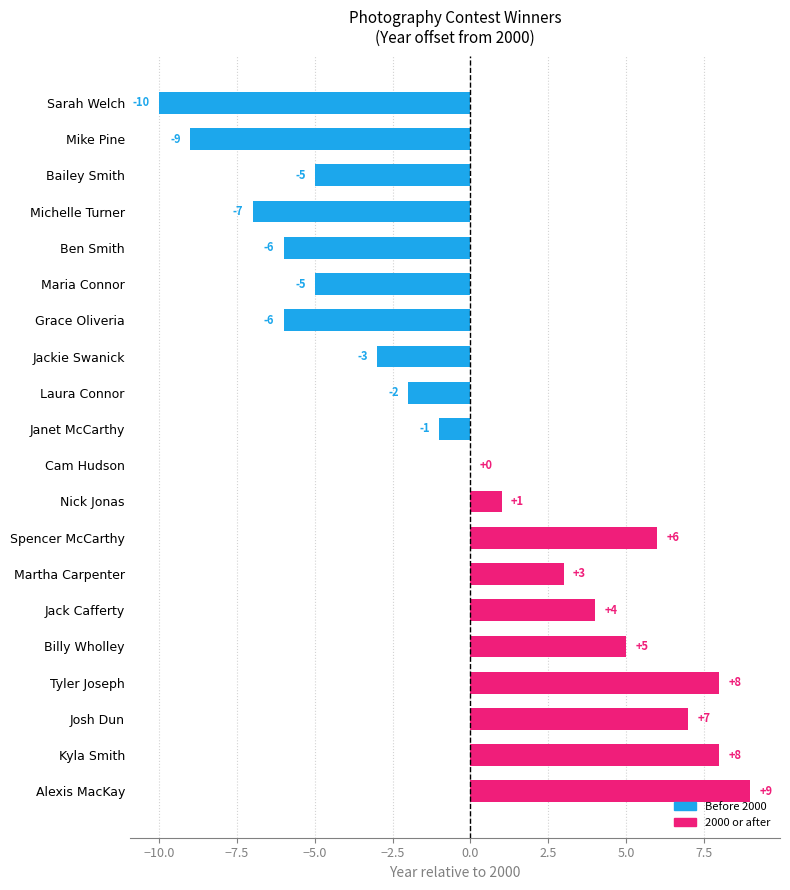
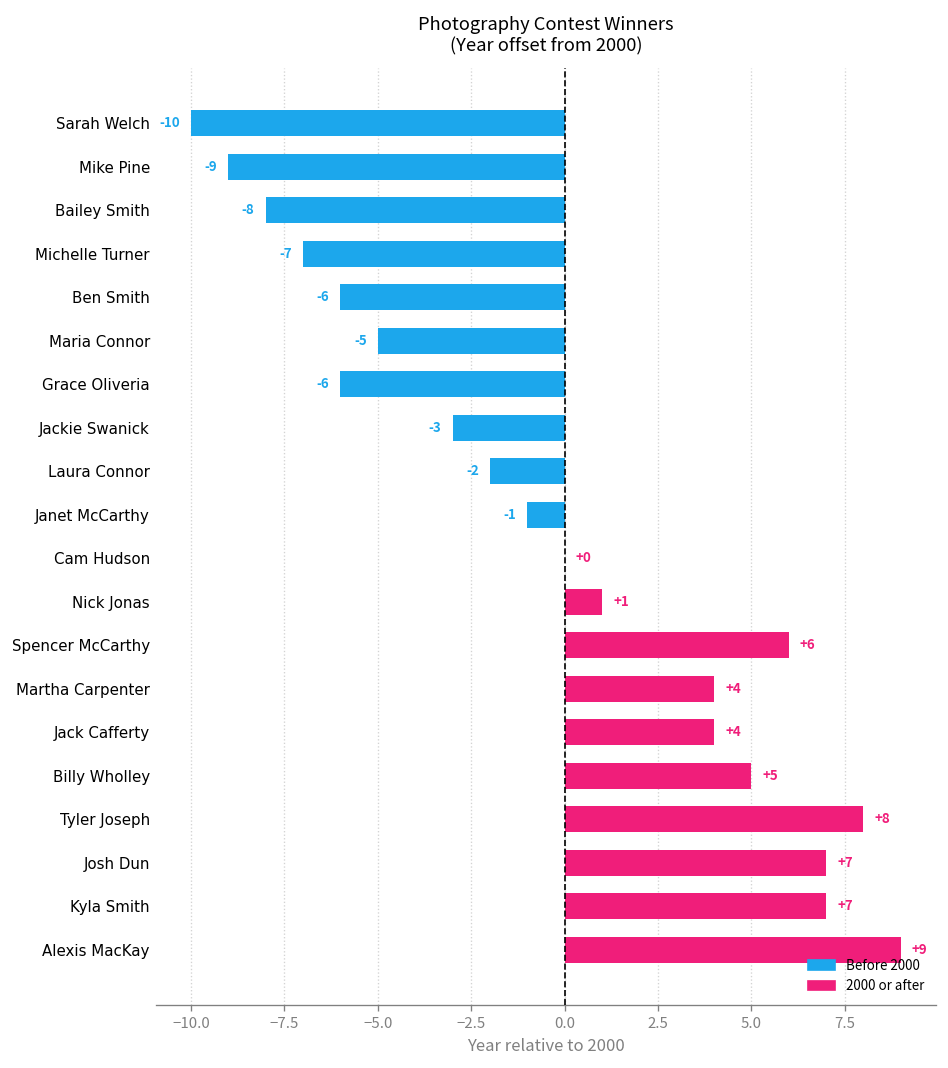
  {
    "Sarah Welch": "-10",
    "Mike Pine": "-9",
-   "Bailey Smith": "-5",
+   "Bailey Smith": "-8",
    "Michelle Turner": "-7",
    "Ben Smith": "-6",
    "Maria Connor": "-5",
    "Grace Oliveria": "-6",
    "Jackie Swanick": "-3",
    "Laura Connor": "-2",
    "Janet McCarthy": "-1",
    "Cam Hudson": "+0",
    "Nick Jonas": "+1",
    "Spencer McCarthy": "+6",
-   "Martha Carpenter": "+3",
+   "Martha Carpenter": "+4",
    "Jack Cafferty": "+4",
    "Billy Wholley": "+5",
    "Tyler Joseph": "+8",
    "Josh Dun": "+7",
-   "Kyla Smith": "+8",
+   "Kyla Smith": "+7",
    "Alexis MacKay": "+9"
  }
